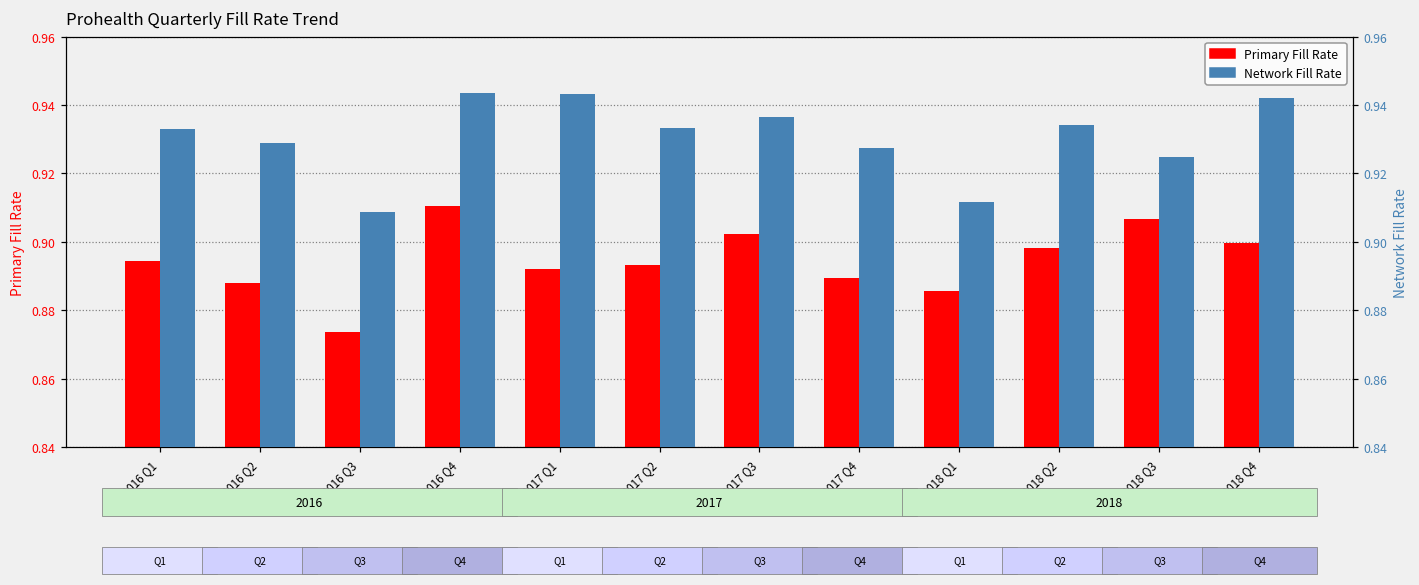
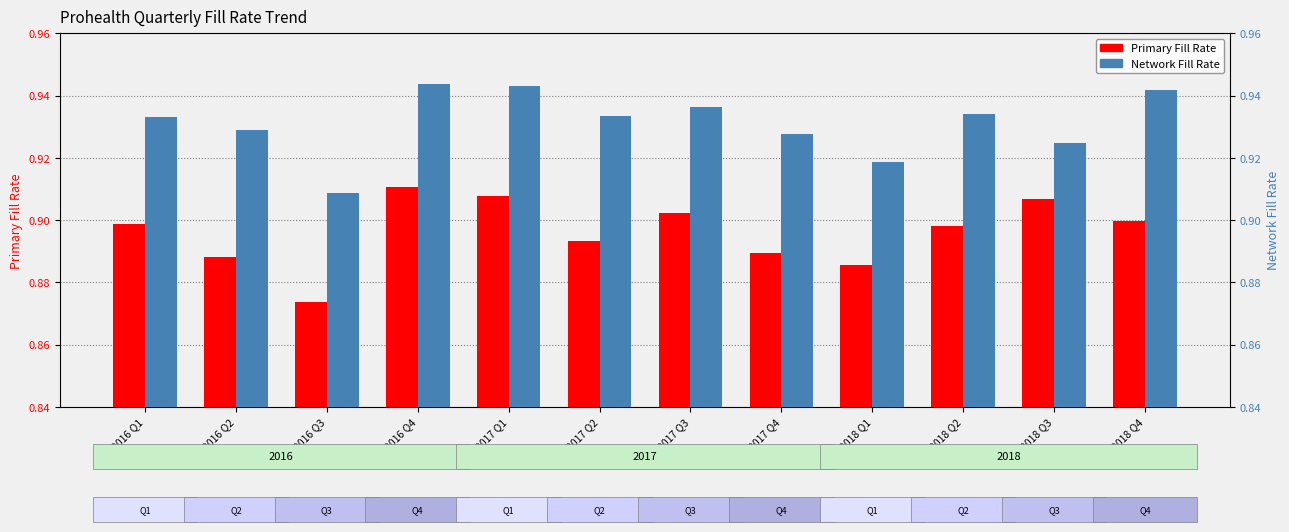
  {
    "Primary Fill Rate": {
-     "2016 Q1": 0.894,
+     "2016 Q1": 0.899,
      "2016 Q2": 0.888,
      "2016 Q3": 0.874,
      "2016 Q4": 0.911,
-     "2017 Q1": 0.892,
+     "2017 Q1": 0.908,
      "2017 Q2": 0.893,
      "2017 Q3": 0.902,
      "2017 Q4": 0.889,
      "2018 Q1": 0.886,
      "2018 Q2": 0.898,
      "2018 Q3": 0.907,
      "2018 Q4": 0.900
    },
    "Network Fill Rate": {
      "2016 Q1": 0.933,
      "2016 Q2": 0.929,
      "2016 Q3": 0.909,
      "2016 Q4": 0.944,
      "2017 Q1": 0.943,
      "2017 Q2": 0.933,
      "2017 Q3": 0.936,
      "2017 Q4": 0.928,
-     "2018 Q1": 0.912,
+     "2018 Q1": 0.919,
      "2018 Q2": 0.934,
      "2018 Q3": 0.925,
      "2018 Q4": 0.942
    }
  }
